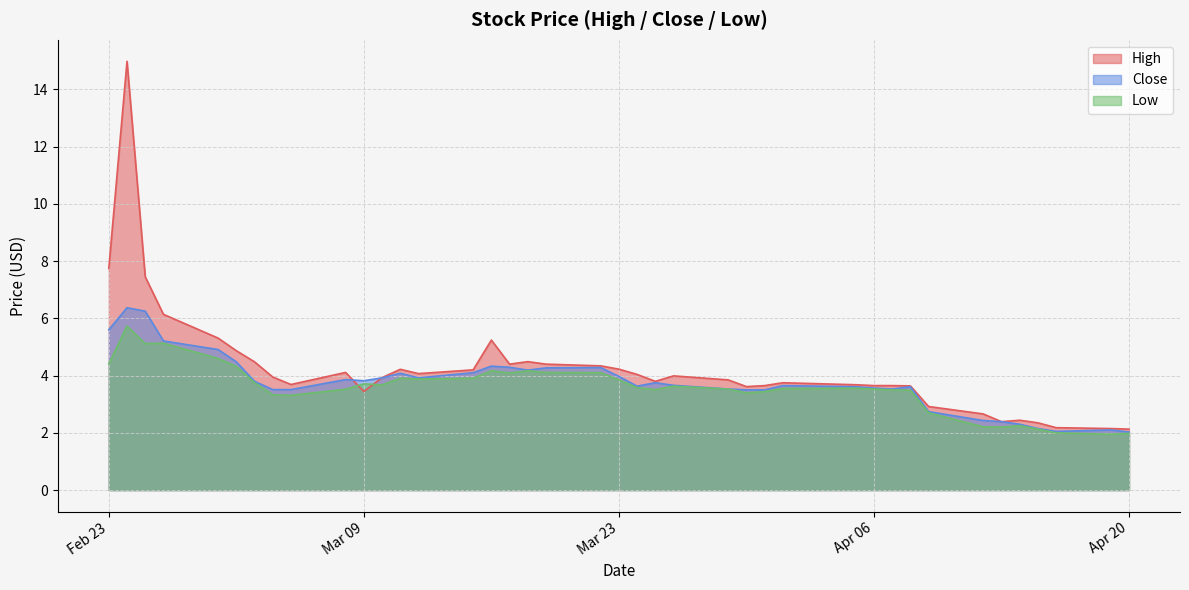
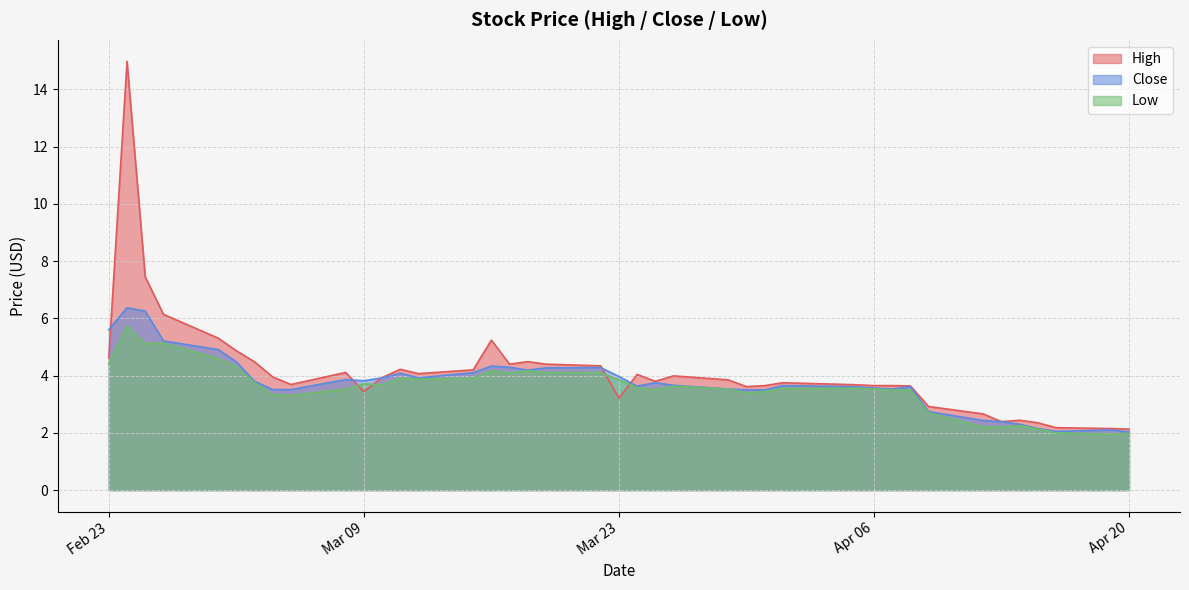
  {
    "High": {
-     "Feb 23": 7.7,
+     "Feb 23": 4.6,
      "Mar 09": 3.4,
-     "Mar 23": 4.2,
+     "Mar 23": 3.2,
      "Apr 20": 2.1
    },
    "Close": {
      "Feb 23": 5.6,
      "Mar 09": 3.8,
      "Mar 23": 4.0
    },
    "Low": {
      "Feb 23": 4.4,
      "Mar 09": 3.7,
      "Mar 23": 3.8
    }
  }
